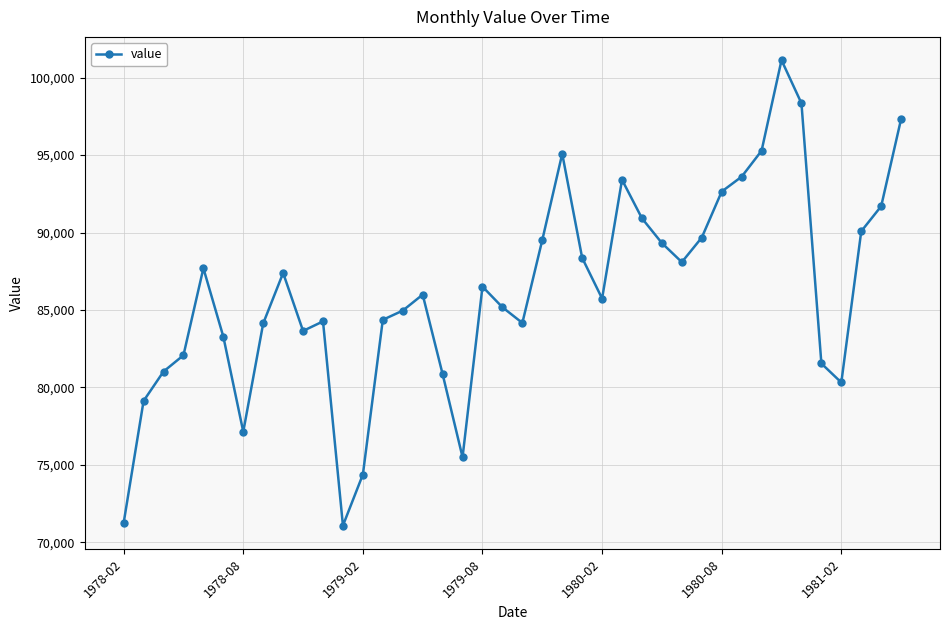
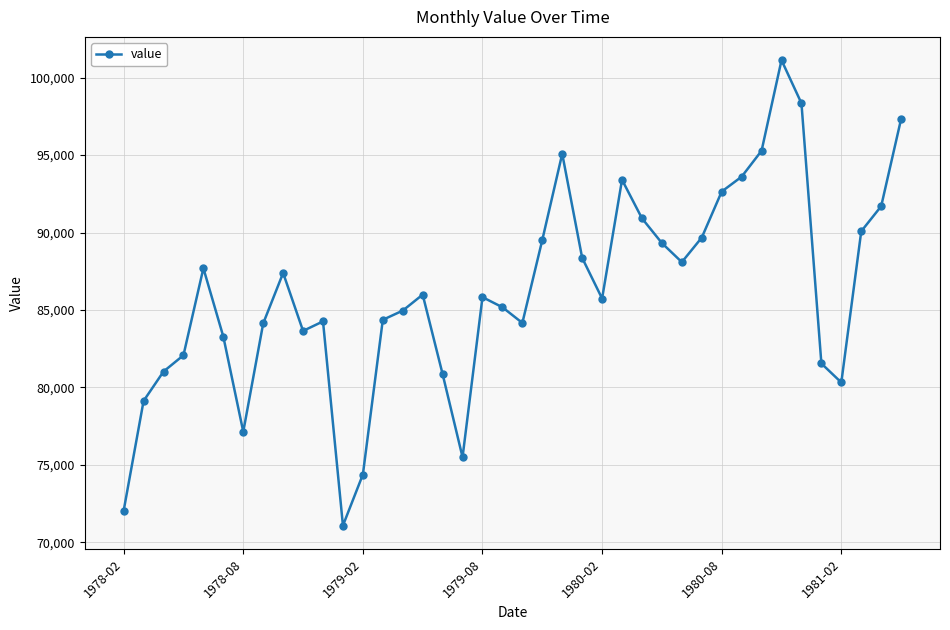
  {
-   "1978-02": "71,200",
+   "1978-02": "72,000",
    "1978-08": "77,100",
    "1979-02": "74,400",
-   "1979-08": "86,500",
+   "1979-08": "85,800",
    "1980-02": "85,700",
    "1980-08": "92,600",
    "1981-02": "80,300"
  }
